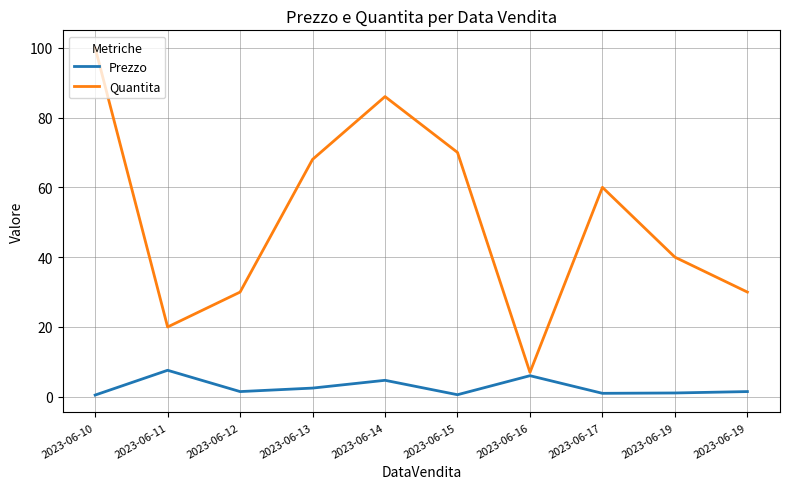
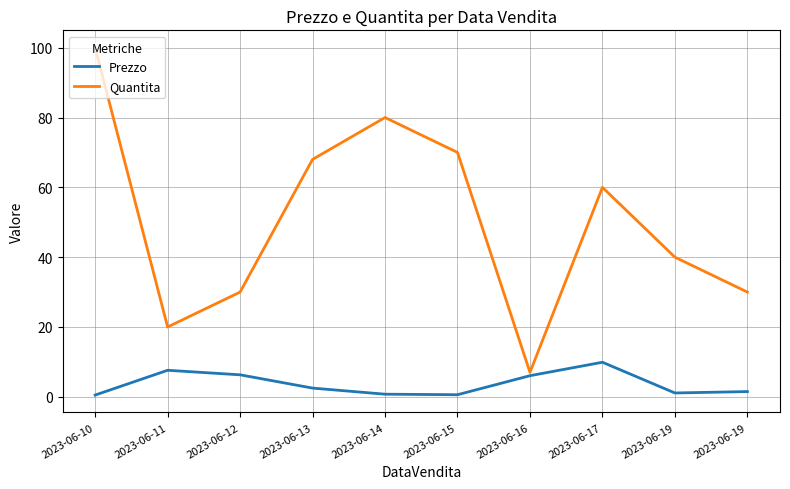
  {
    "Prezzo": {
      "2023-06-10": 1,
      "2023-06-11": 8,
-     "2023-06-12": 2,
+     "2023-06-12": 6,
      "2023-06-13": 3,
-     "2023-06-14": 5,
+     "2023-06-14": 1,
      "2023-06-15": 1,
      "2023-06-16": 6,
-     "2023-06-17": 1
+     "2023-06-17": 10
    },
    "Quantita": {
      "2023-06-11": 20,
      "2023-06-12": 30,
      "2023-06-13": 68,
-     "2023-06-14": 86,
+     "2023-06-14": 80,
      "2023-06-15": 70,
      "2023-06-16": 7,
      "2023-06-17": 60
    }
  }
